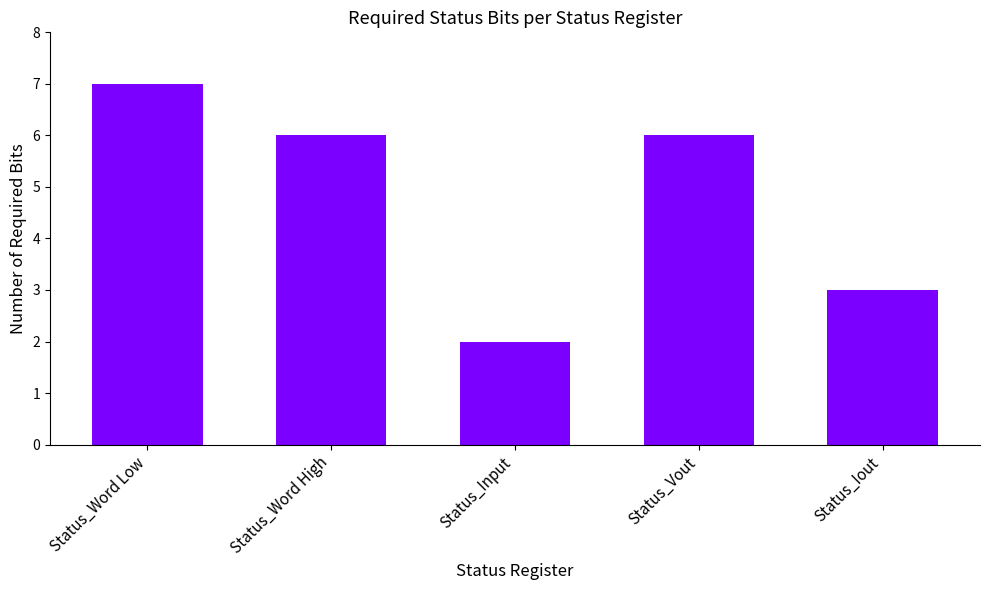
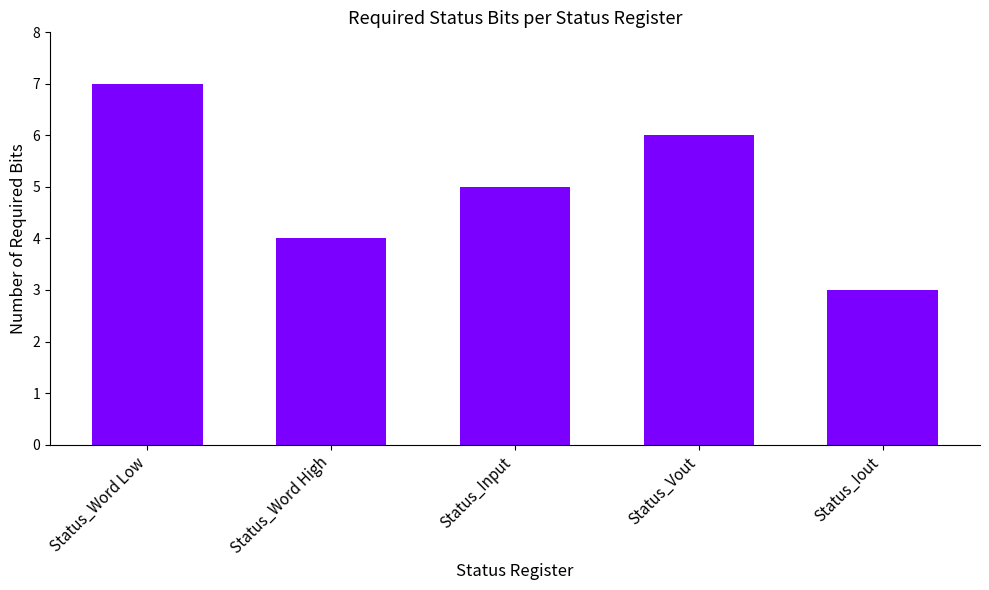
  {
    "Status_Word Low": 7,
-   "Status_Word High": 6,
-   "Status_Input": 2,
+   "Status_Word High": 4,
+   "Status_Input": 5,
    "Status_Vout": 6,
    "Status_Iout": 3
  }
